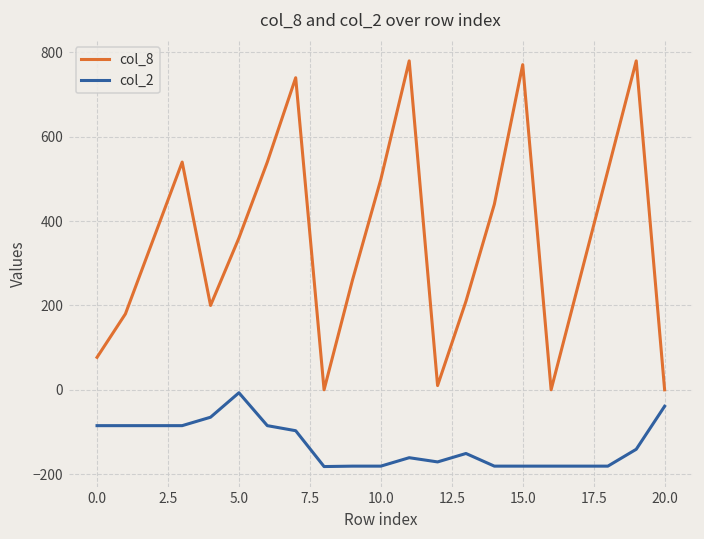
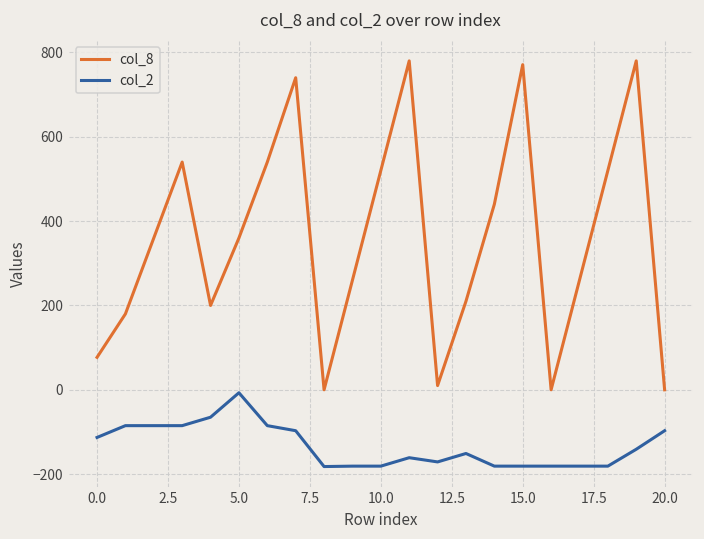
  {
    "col_8": {
      "0.0": 80,
      "5.0": 360,
-     "10.0": 500,
+     "10.0": 520,
      "15.0": 770,
      "20.0": 0
    },
    "col_2": {
-     "0.0": -90,
+     "0.0": -110,
      "5.0": -10,
      "10.0": -180,
      "15.0": -180,
-     "20.0": -40
+     "20.0": -100
    }
  }
